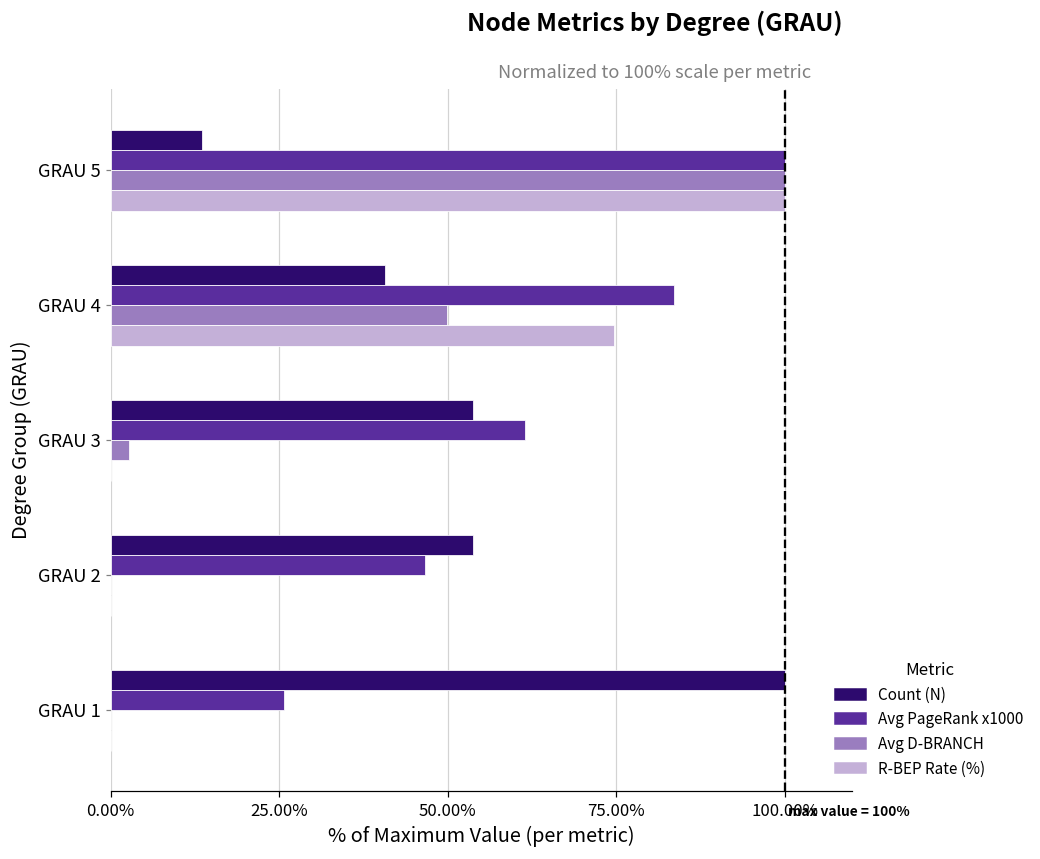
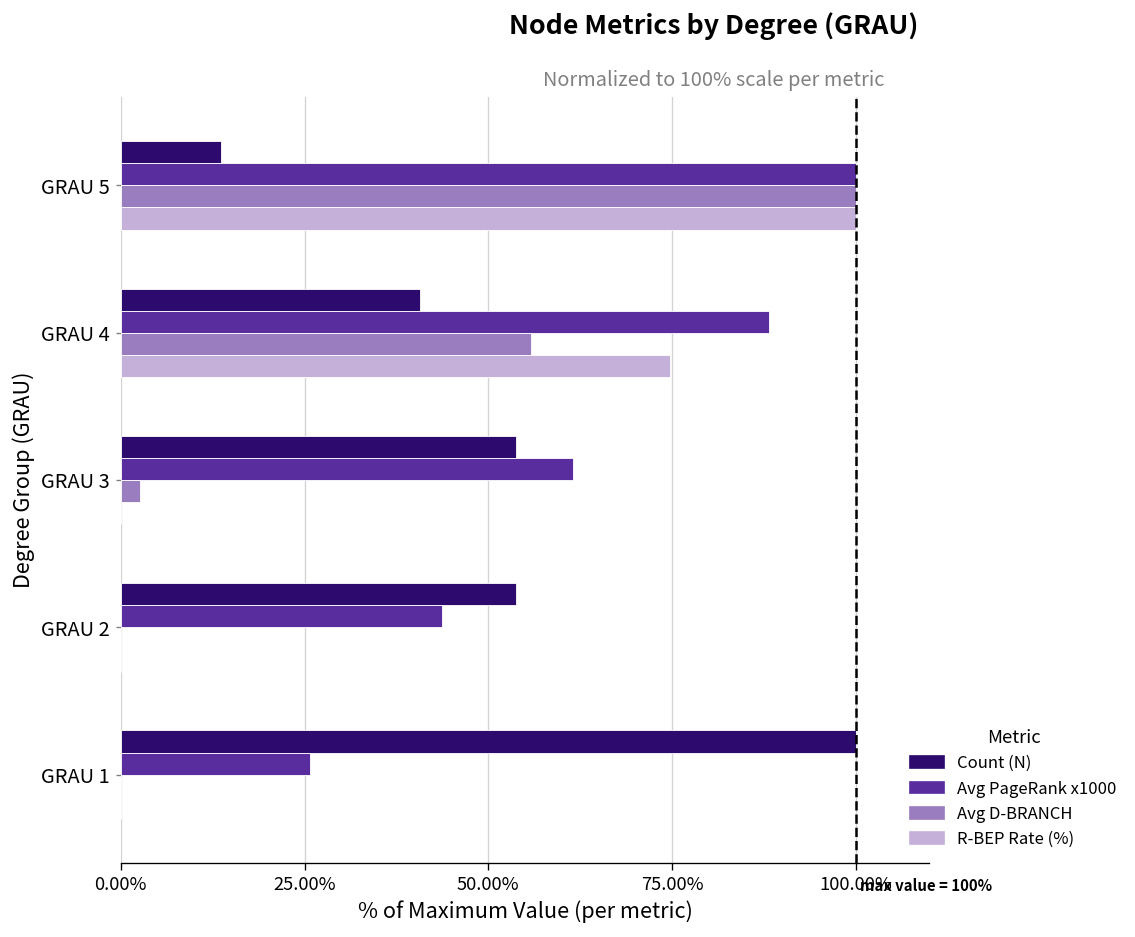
  {
    "Count (N)": {
      "GRAU 5": "14%",
      "GRAU 4": "41%",
      "GRAU 3": "54%",
      "GRAU 2": "54%",
      "GRAU 1": "100%"
    },
    "Avg PageRank x1000": {
      "GRAU 5": "100%",
-     "GRAU 4": "84%",
+     "GRAU 4": "88%",
      "GRAU 3": "62%",
-     "GRAU 2": "47%",
+     "GRAU 2": "44%",
      "GRAU 1": "26%"
    },
    "Avg D-BRANCH": {
      "GRAU 5": "100%",
-     "GRAU 4": "50%",
+     "GRAU 4": "56%",
      "GRAU 3": "3%",
      "GRAU 2": "0%",
      "GRAU 1": "0%"
    },
    "R-BEP Rate (%)": {
      "GRAU 5": "100%",
      "GRAU 4": "75%",
      "GRAU 3": "0%",
      "GRAU 2": "0%",
      "GRAU 1": "0%"
    }
  }
